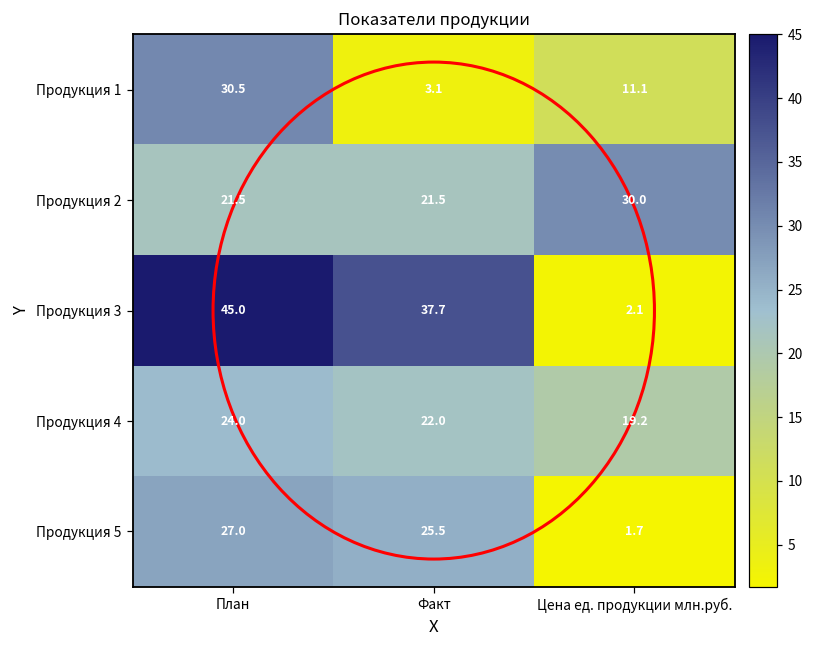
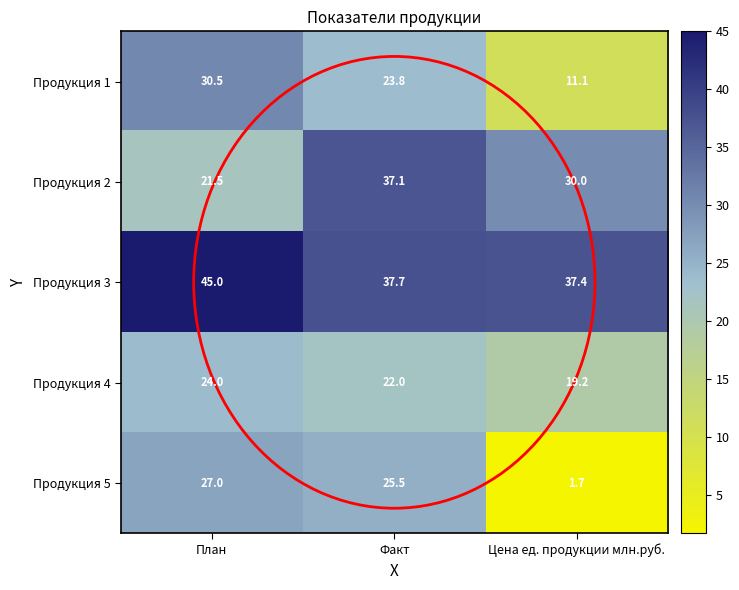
  {
    "Продукция 1": {
      "План": 30.5,
-     "Факт": 3.1,
+     "Факт": 23.8,
      "Цена ед. продукции млн.руб.": 11.1
    },
    "Продукция 2": {
      "План": 21.5,
-     "Факт": 21.5,
+     "Факт": 37.1,
      "Цена ед. продукции млн.руб.": 30.0
    },
    "Продукция 3": {
      "План": 45.0,
      "Факт": 37.7,
-     "Цена ед. продукции млн.руб.": 2.1
+     "Цена ед. продукции млн.руб.": 37.4
    },
    "Продукция 4": {
      "План": 24.0,
      "Факт": 22.0,
      "Цена ед. продукции млн.руб.": 19.2
    },
    "Продукция 5": {
      "План": 27.0,
      "Факт": 25.5,
      "Цена ед. продукции млн.руб.": 1.7
    }
  }
